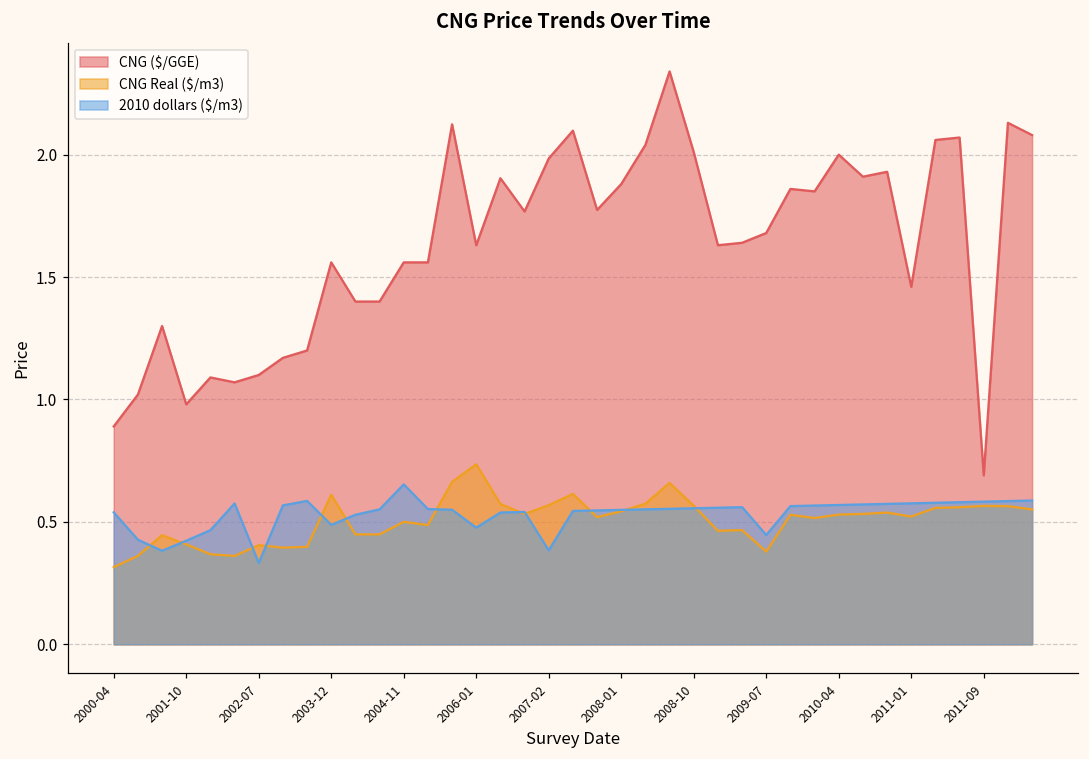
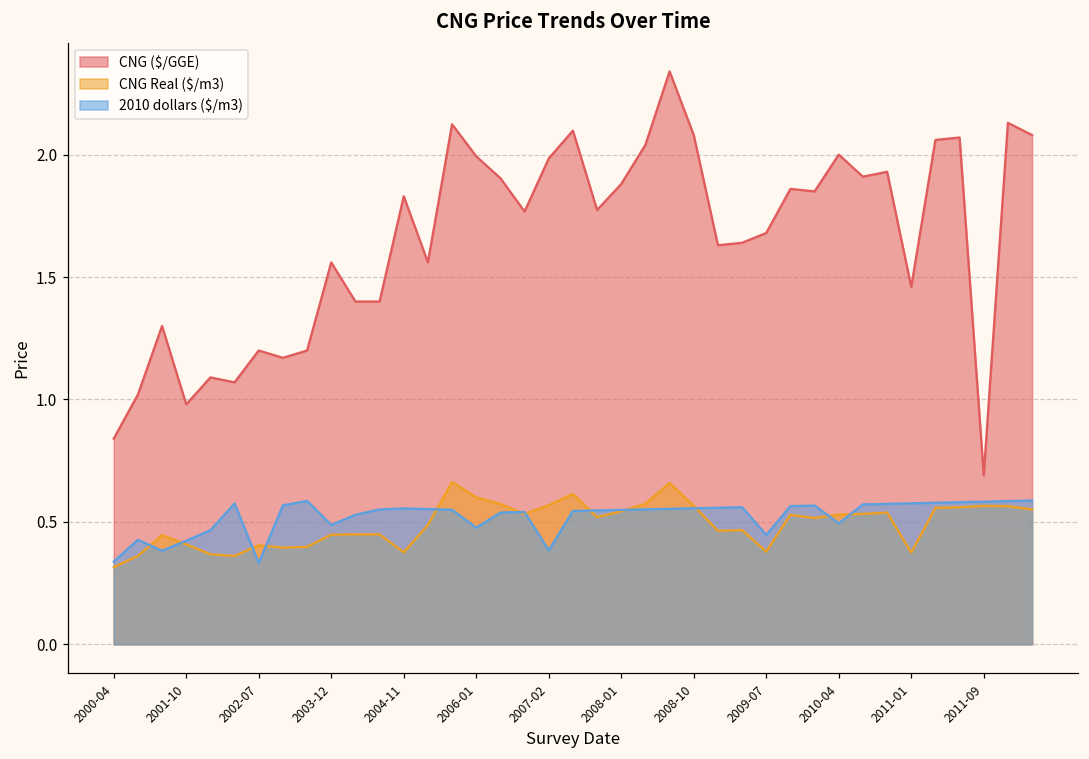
  {
    "CNG ($/GGE)": {
-     "2000-04": 0.89,
+     "2000-04": 0.84,
      "2001-10": 0.98,
-     "2002-07": 1.1,
+     "2002-07": 1.2,
      "2003-12": 1.56,
-     "2004-11": 1.56,
-     "2006-01": 1.63,
+     "2004-11": 1.83,
+     "2006-01": 1.99,
      "2007-02": 1.98,
      "2008-01": 1.88,
-     "2008-10": 2.01,
+     "2008-10": 2.08,
      "2009-07": 1.68,
      "2010-04": 2.00,
      "2011-01": 1.46,
      "2011-09": 0.69
    },
    "CNG Real ($/m3)": {
      "2000-04": 0.32,
      "2001-10": 0.41,
      "2002-07": 0.40,
-     "2003-12": 0.61,
-     "2004-11": 0.50,
-     "2006-01": 0.74,
+     "2003-12": 0.45,
+     "2004-11": 0.38,
+     "2006-01": 0.60,
      "2007-02": 0.57,
      "2009-07": 0.38,
      "2010-04": 0.53,
-     "2011-01": 0.52,
+     "2011-01": 0.37,
      "2011-09": 0.57
    },
    "2010 dollars ($/m3)": {
-     "2000-04": 0.54,
+     "2000-04": 0.34,
      "2001-10": 0.42,
      "2002-07": 0.33,
      "2003-12": 0.49,
-     "2004-11": 0.65,
+     "2004-11": 0.55,
      "2006-01": 0.48,
      "2007-02": 0.38,
      "2009-07": 0.45,
-     "2010-04": 0.57,
+     "2010-04": 0.49,
      "2011-01": 0.58,
      "2011-09": 0.58
    }
  }
